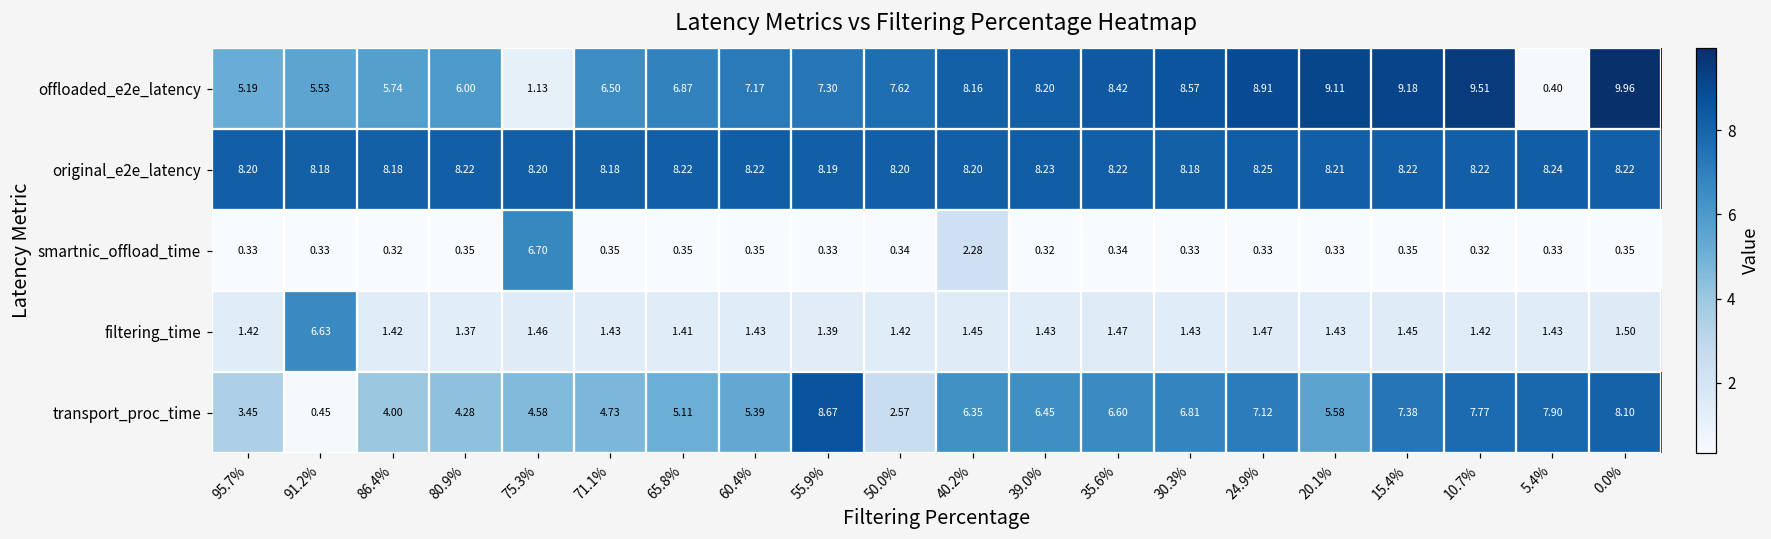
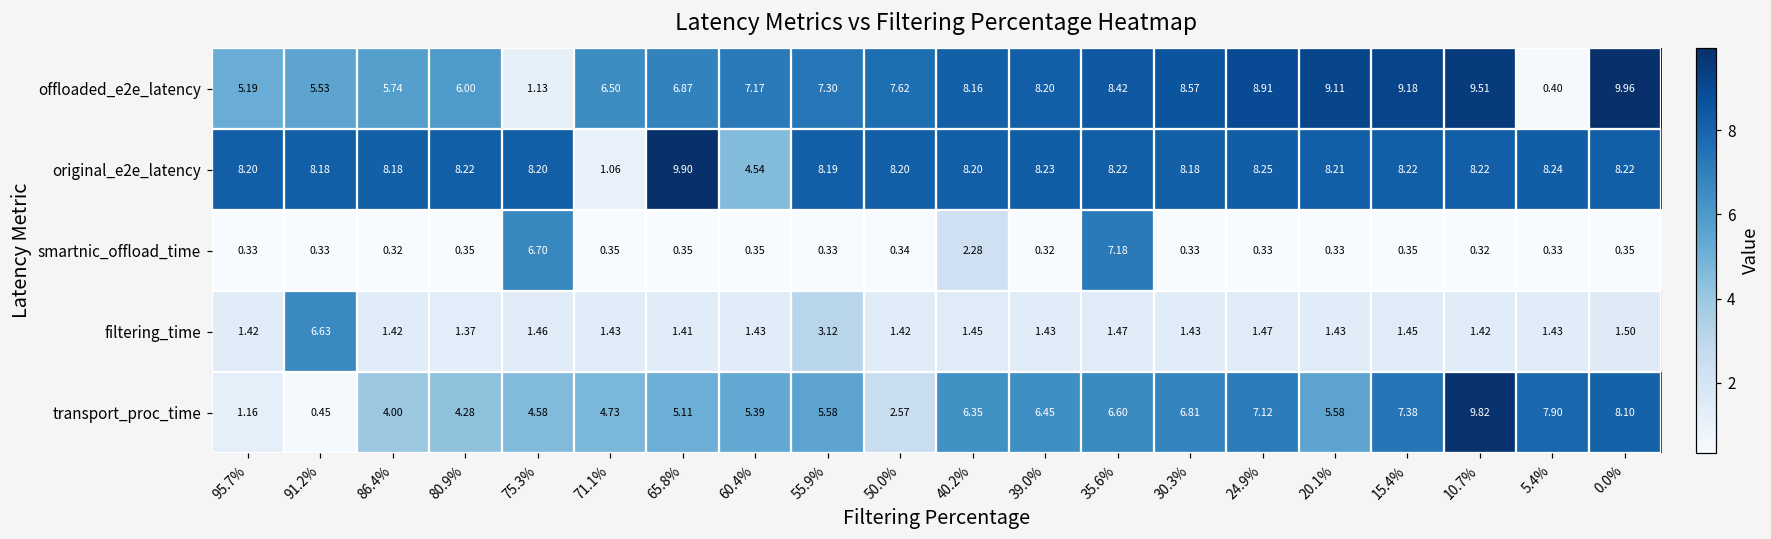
  {
    "offloaded_e2e_latency": {
      "95.7%": 5.19,
      "91.2%": 5.53,
      "86.4%": 5.74,
      "80.9%": 6.00,
      "75.3%": 1.13,
      "71.1%": 6.50,
      "65.8%": 6.87,
      "60.4%": 7.17,
      "55.9%": 7.30,
      "50.0%": 7.62,
      "40.2%": 8.16,
      "39.0%": 8.20,
      "35.6%": 8.42,
      "30.3%": 8.57,
      "24.9%": 8.91,
      "20.1%": 9.11,
      "15.4%": 9.18,
      "10.7%": 9.51,
      "5.4%": 0.40,
      "0.0%": 9.96
    },
    "original_e2e_latency": {
      "95.7%": 8.20,
      "91.2%": 8.18,
      "86.4%": 8.18,
      "80.9%": 8.22,
      "75.3%": 8.20,
-     "71.1%": 8.18,
-     "65.8%": 8.22,
-     "60.4%": 8.22,
+     "71.1%": 1.06,
+     "65.8%": 9.90,
+     "60.4%": 4.54,
      "55.9%": 8.19,
      "50.0%": 8.20,
      "40.2%": 8.20,
      "39.0%": 8.23,
      "35.6%": 8.22,
      "30.3%": 8.18,
      "24.9%": 8.25,
      "20.1%": 8.21,
      "15.4%": 8.22,
      "10.7%": 8.22,
      "5.4%": 8.24,
      "0.0%": 8.22
    },
    "smartnic_offload_time": {
      "95.7%": 0.33,
      "91.2%": 0.33,
      "86.4%": 0.32,
      "80.9%": 0.35,
      "75.3%": 6.70,
      "71.1%": 0.35,
      "65.8%": 0.35,
      "60.4%": 0.35,
      "55.9%": 0.33,
      "50.0%": 0.34,
      "40.2%": 2.28,
      "39.0%": 0.32,
-     "35.6%": 0.34,
+     "35.6%": 7.18,
      "30.3%": 0.33,
      "24.9%": 0.33,
      "20.1%": 0.33,
      "15.4%": 0.35,
      "10.7%": 0.32,
      "5.4%": 0.33,
      "0.0%": 0.35
    },
    "filtering_time": {
      "95.7%": 1.42,
      "91.2%": 6.63,
      "86.4%": 1.42,
      "80.9%": 1.37,
      "75.3%": 1.46,
      "71.1%": 1.43,
      "65.8%": 1.41,
      "60.4%": 1.43,
-     "55.9%": 1.39,
+     "55.9%": 3.12,
      "50.0%": 1.42,
      "40.2%": 1.45,
      "39.0%": 1.43,
      "35.6%": 1.47,
      "30.3%": 1.43,
      "24.9%": 1.47,
      "20.1%": 1.43,
      "15.4%": 1.45,
      "10.7%": 1.42,
      "5.4%": 1.43,
      "0.0%": 1.50
    },
    "transport_proc_time": {
-     "95.7%": 3.45,
+     "95.7%": 1.16,
      "91.2%": 0.45,
      "86.4%": 4.00,
      "80.9%": 4.28,
      "75.3%": 4.58,
      "71.1%": 4.73,
      "65.8%": 5.11,
      "60.4%": 5.39,
-     "55.9%": 8.67,
+     "55.9%": 5.58,
      "50.0%": 2.57,
      "40.2%": 6.35,
      "39.0%": 6.45,
      "35.6%": 6.60,
      "30.3%": 6.81,
      "24.9%": 7.12,
      "20.1%": 5.58,
      "15.4%": 7.38,
-     "10.7%": 7.77,
+     "10.7%": 9.82,
      "5.4%": 7.90,
      "0.0%": 8.10
    }
  }
